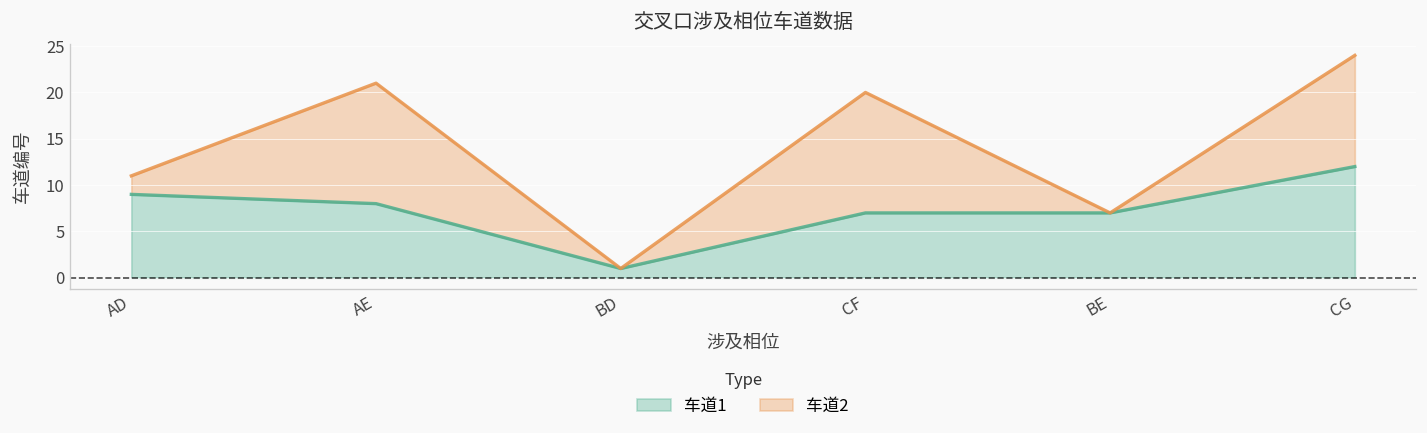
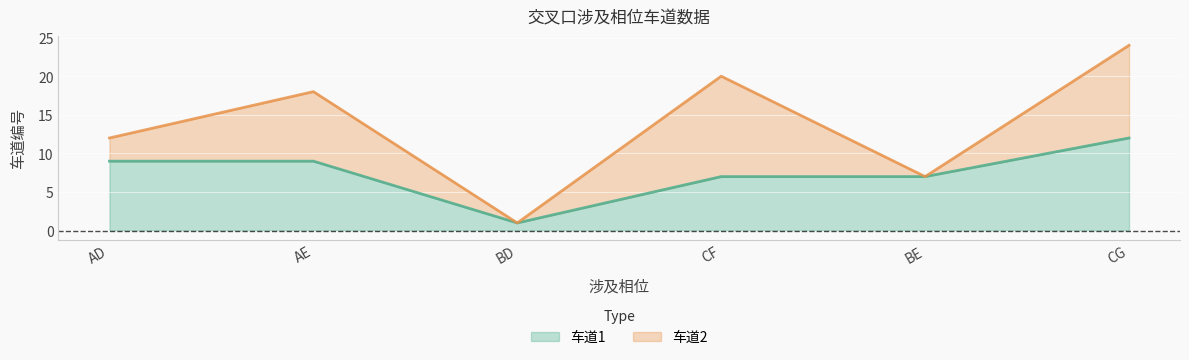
  {
    "车道1": {
      "AD": 9,
-     "AE": 8,
+     "AE": 9,
      "CF": 7,
      "CG": 12
    },
    "车道2": {
-     "AD": 2,
-     "AE": 13,
+     "AD": 3,
+     "AE": 9,
      "CF": 13,
      "CG": 12
    }
  }
